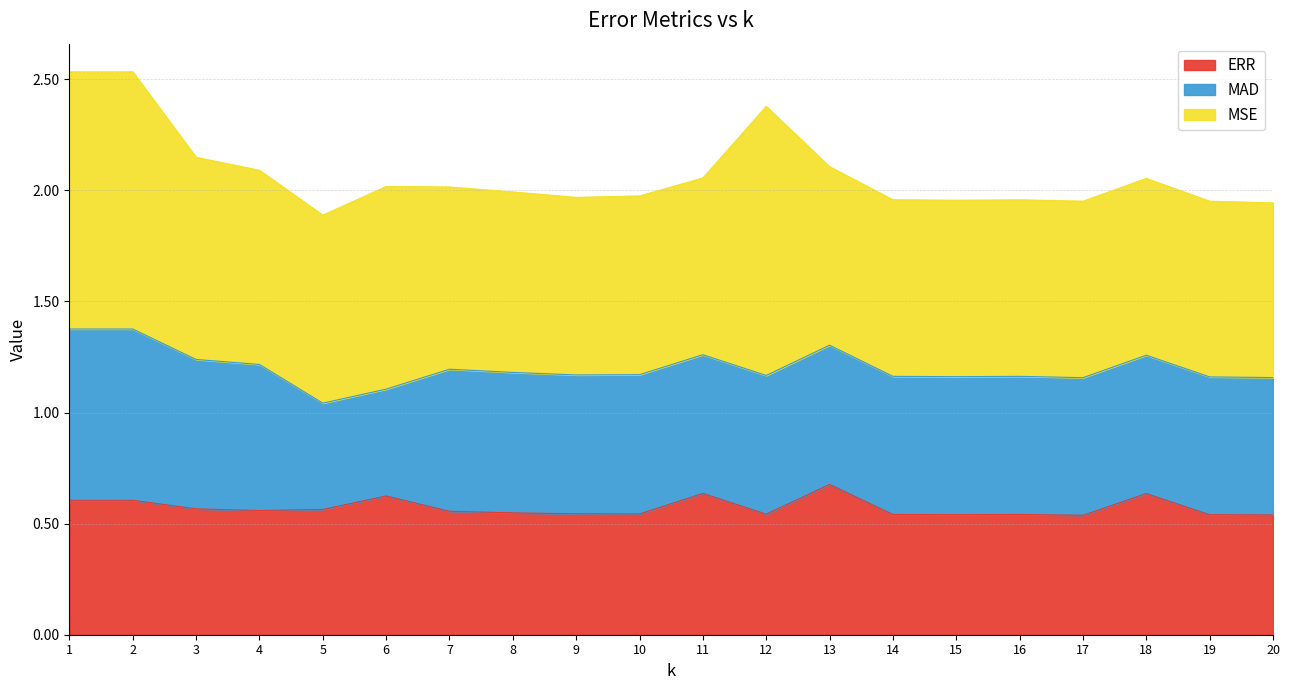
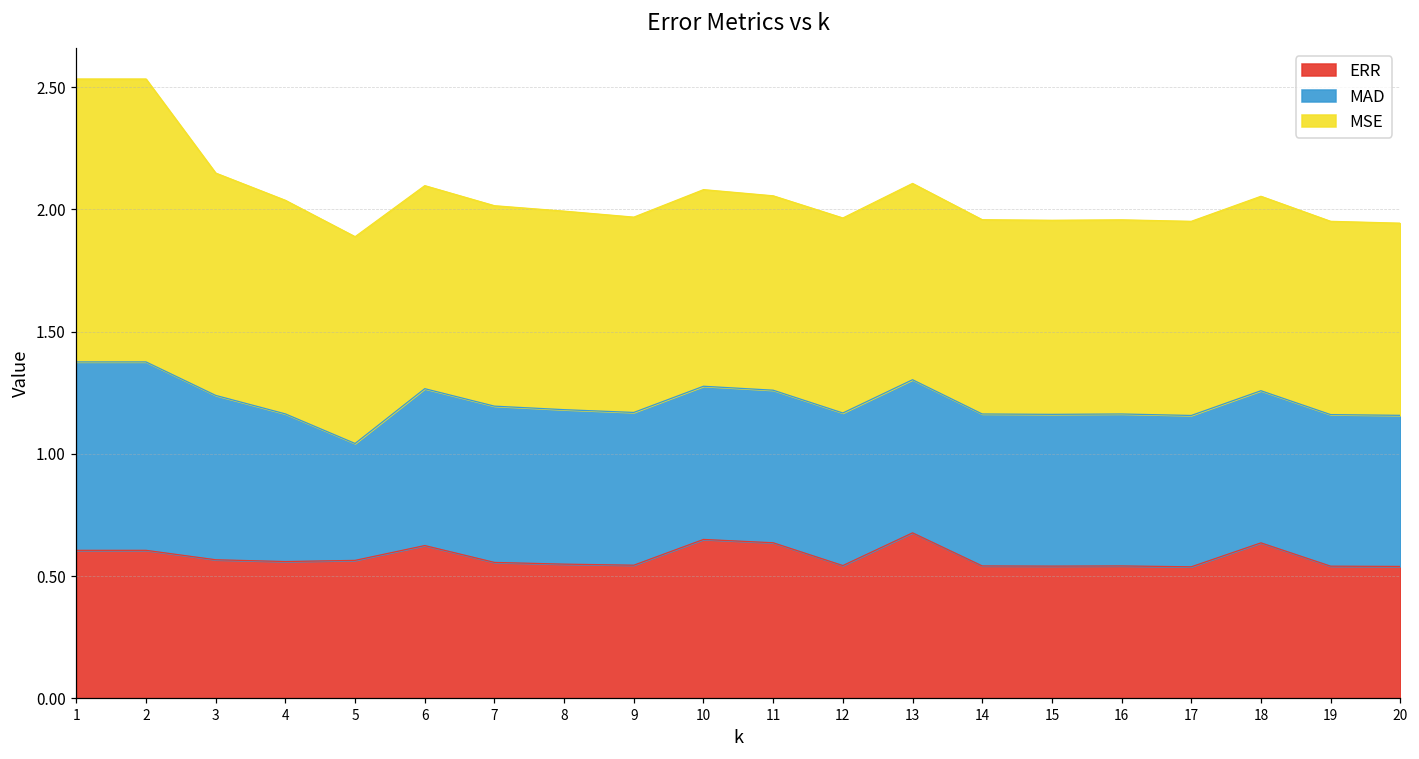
  {
    "ERR": {
      "1": 0.61,
      "2": 0.61,
      "3": 0.57,
      "4": 0.56,
      "5": 0.56,
      "6": 0.62,
      "7": 0.56,
      "8": 0.55,
      "9": 0.54,
-     "10": 0.54,
+     "10": 0.65,
      "11": 0.64,
      "12": 0.54,
      "13": 0.68,
      "14": 0.54,
      "15": 0.54,
      "16": 0.54,
      "17": 0.54,
      "18": 0.64,
      "19": 0.54,
      "20": 0.54
    },
    "MAD": {
      "1": 0.77,
      "2": 0.77,
      "3": 0.67,
-     "4": 0.66,
+     "4": 0.60,
      "5": 0.48,
-     "6": 0.48,
+     "6": 0.64,
      "7": 0.64,
      "8": 0.63,
      "9": 0.63,
      "10": 0.63,
      "11": 0.62,
      "12": 0.62,
      "13": 0.63,
      "14": 0.62,
      "15": 0.62,
      "16": 0.62,
      "17": 0.62,
      "18": 0.62,
      "19": 0.62,
      "20": 0.62
    },
    "MSE": {
      "1": 1.16,
      "2": 1.16,
      "3": 0.91,
      "4": 0.87,
      "5": 0.85,
-     "6": 0.91,
+     "6": 0.83,
      "7": 0.82,
      "8": 0.81,
      "9": 0.80,
      "10": 0.80,
      "11": 0.80,
-     "12": 1.21,
+     "12": 0.80,
      "13": 0.80,
      "14": 0.79,
      "15": 0.79,
      "16": 0.79,
      "17": 0.79,
      "18": 0.80,
      "19": 0.79,
      "20": 0.79
    }
  }
